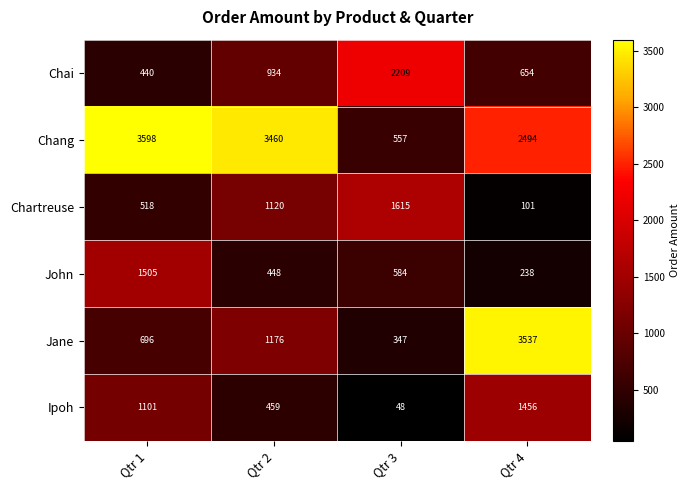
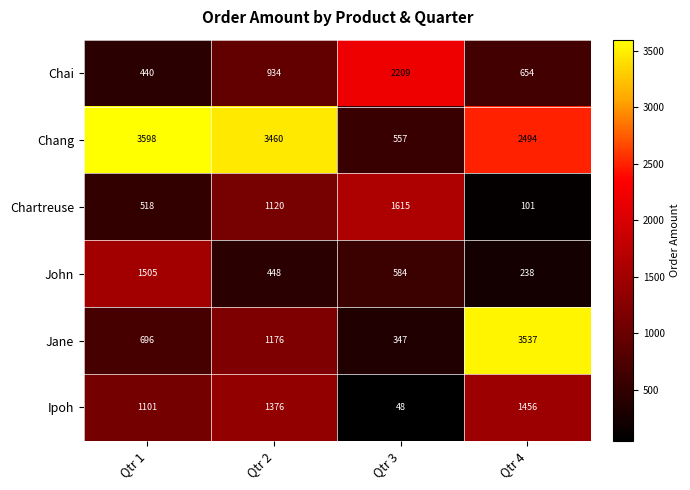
  {
    "Chai": {
      "Qtr 1": 440,
      "Qtr 2": 934,
      "Qtr 3": 2209,
      "Qtr 4": 654
    },
    "Chang": {
      "Qtr 1": 3598,
      "Qtr 2": 3460,
      "Qtr 3": 557,
      "Qtr 4": 2494
    },
    "Chartreuse": {
      "Qtr 1": 518,
      "Qtr 2": 1120,
      "Qtr 3": 1615,
      "Qtr 4": 101
    },
    "John": {
      "Qtr 1": 1505,
      "Qtr 2": 448,
      "Qtr 3": 584,
      "Qtr 4": 238
    },
    "Jane": {
      "Qtr 1": 696,
      "Qtr 2": 1176,
      "Qtr 3": 347,
      "Qtr 4": 3537
    },
    "Ipoh": {
      "Qtr 1": 1101,
-     "Qtr 2": 459,
+     "Qtr 2": 1376,
      "Qtr 3": 48,
      "Qtr 4": 1456
    }
  }
